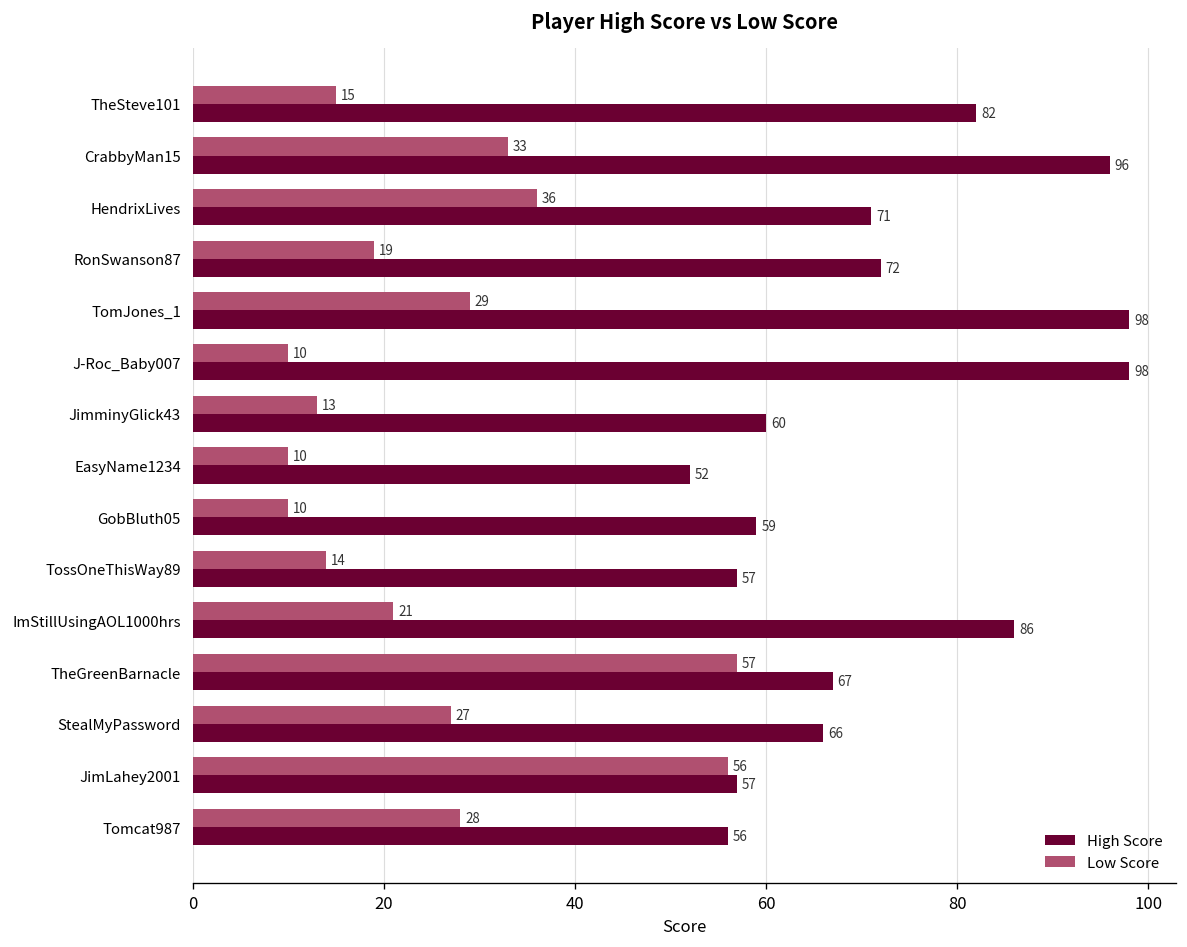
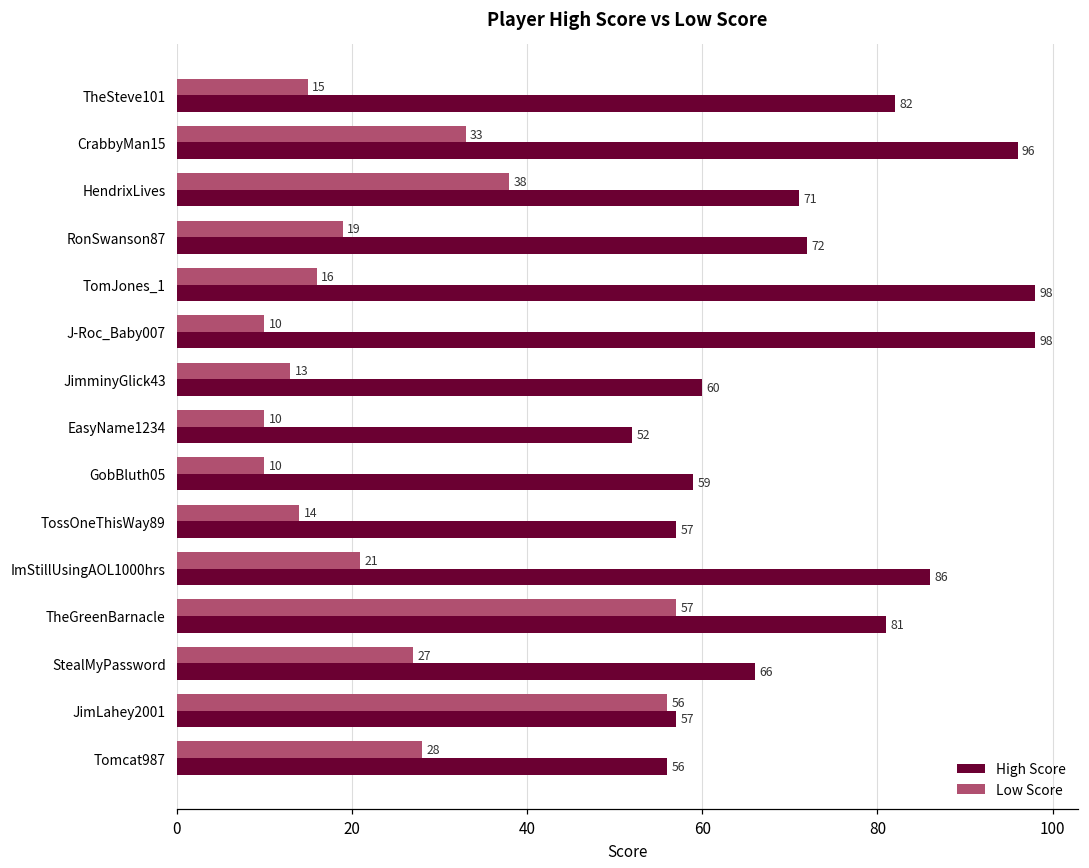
  {
    "High Score": {
      "TheSteve101": 82,
      "CrabbyMan15": 96,
      "HendrixLives": 71,
      "RonSwanson87": 72,
      "TomJones_1": 98,
      "J-Roc_Baby007": 98,
      "JimminyGlick43": 60,
      "EasyName1234": 52,
      "GobBluth05": 59,
      "TossOneThisWay89": 57,
      "ImStillUsingAOL1000hrs": 86,
-     "TheGreenBarnacle": 67,
+     "TheGreenBarnacle": 81,
      "StealMyPassword": 66,
      "JimLahey2001": 57,
      "Tomcat987": 56
    },
    "Low Score": {
      "TheSteve101": 15,
      "CrabbyMan15": 33,
-     "HendrixLives": 36,
+     "HendrixLives": 38,
      "RonSwanson87": 19,
-     "TomJones_1": 29,
+     "TomJones_1": 16,
      "J-Roc_Baby007": 10,
      "JimminyGlick43": 13,
      "EasyName1234": 10,
      "GobBluth05": 10,
      "TossOneThisWay89": 14,
      "ImStillUsingAOL1000hrs": 21,
      "TheGreenBarnacle": 57,
      "StealMyPassword": 27,
      "JimLahey2001": 56,
      "Tomcat987": 28
    }
  }
